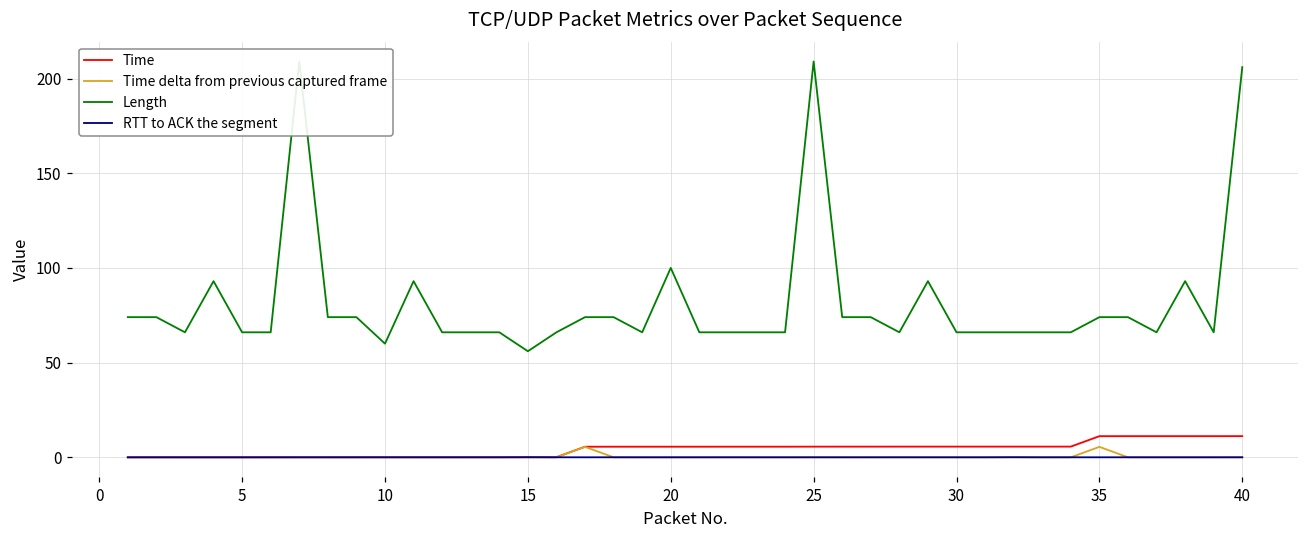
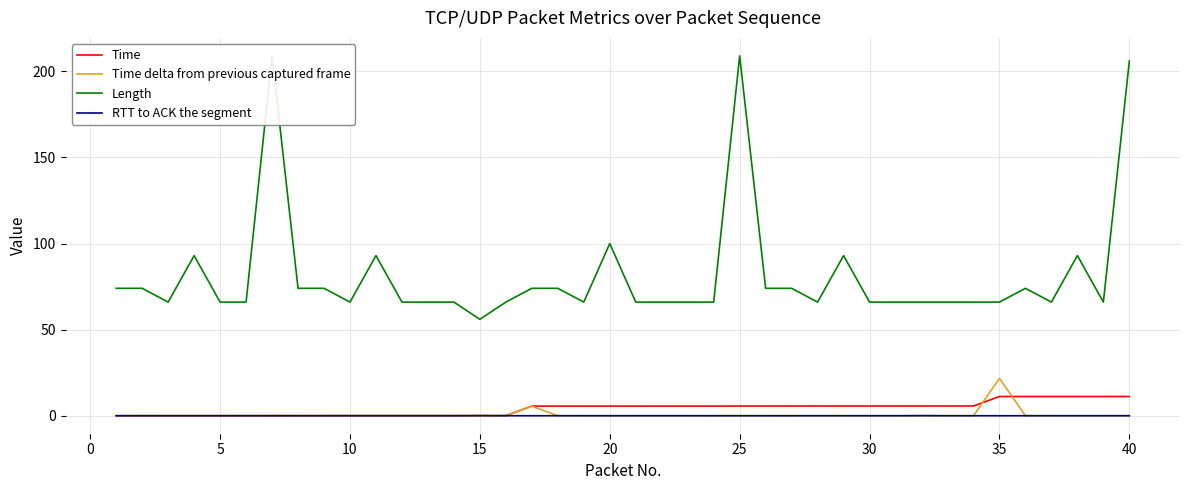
  {
    "Time": {
      "20": 6,
      "25": 6,
      "30": 6,
      "35": 11,
      "40": 11
    },
    "Time delta from previous captured frame": {
-     "35": 6
+     "35": 22
    },
    "Length": {
      "5": 66,
-     "10": 60,
+     "10": 66,
      "15": 56,
      "20": 100,
      "25": 209,
      "30": 66,
-     "35": 74,
+     "35": 66,
      "40": 206
    },
    "RTT to ACK the segment": {
      "35": 0
    }
  }
